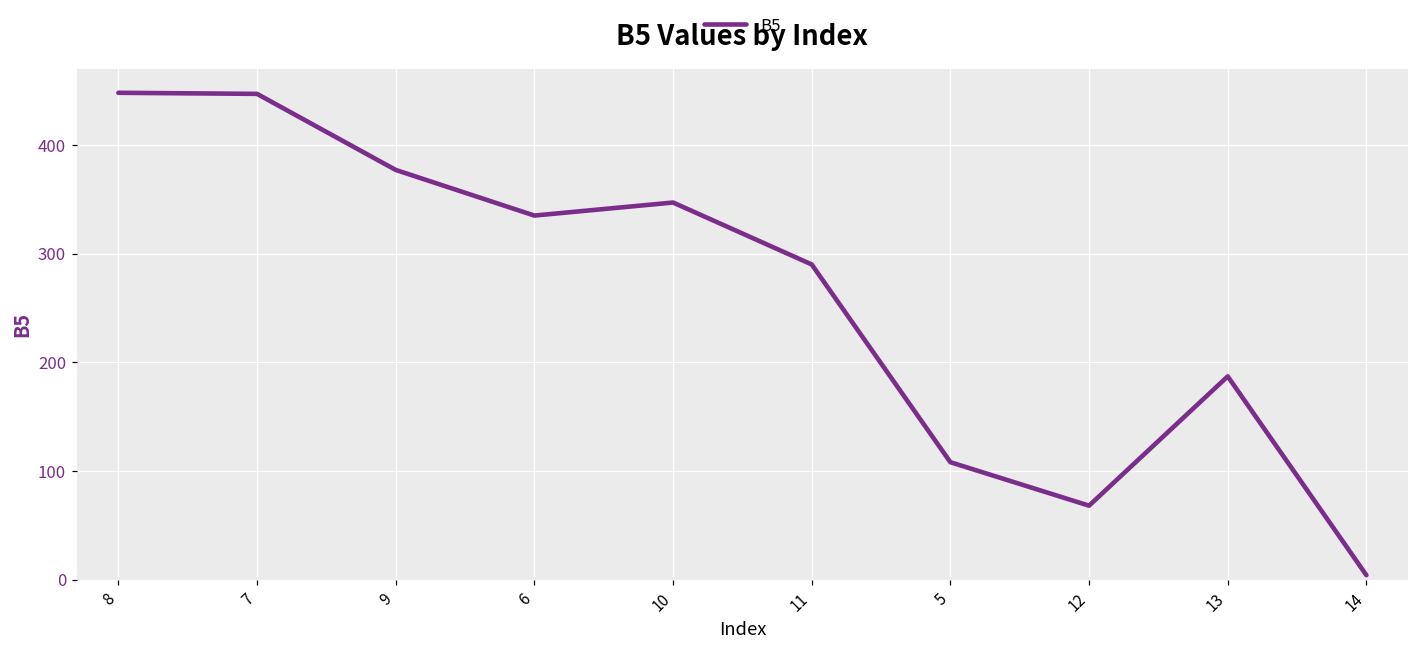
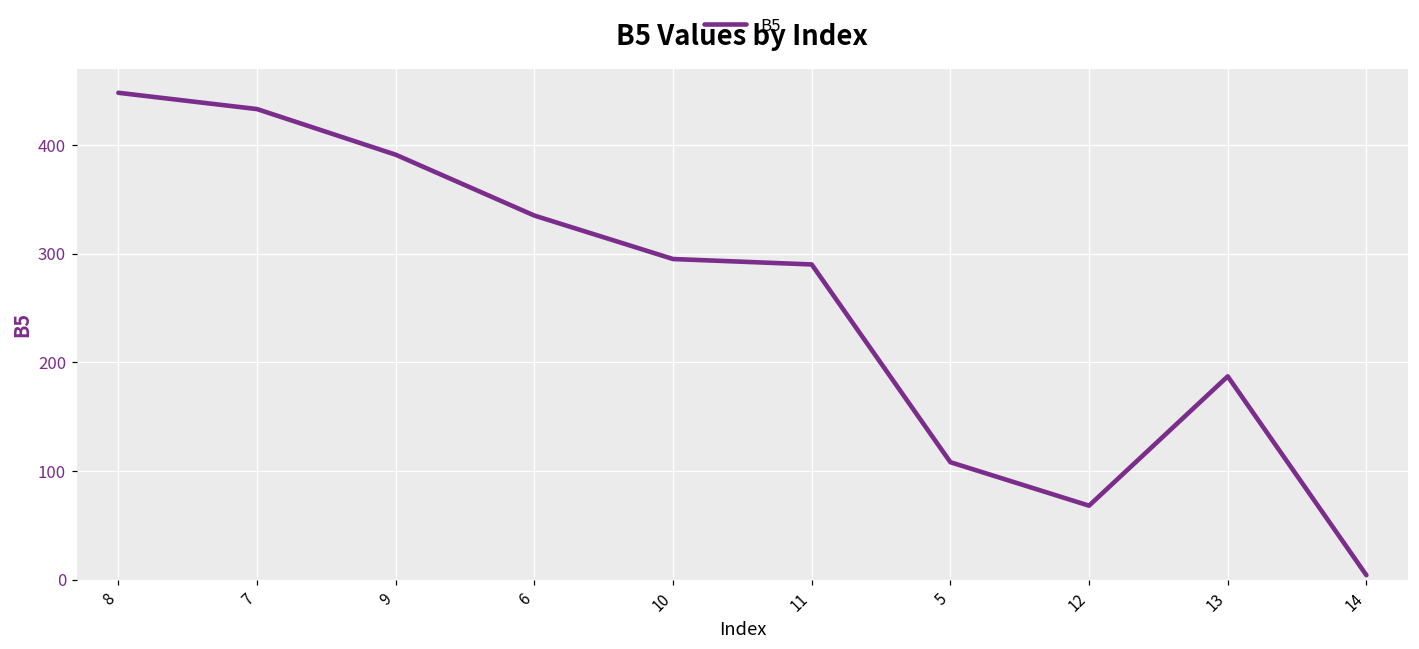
  {
    "8": 450,
-   "7": 450,
-   "9": 380,
+   "7": 430,
+   "9": 390,
    "6": 340,
-   "10": 350,
+   "10": 300,
    "11": 290,
    "5": 110,
    "12": 70,
    "13": 190,
    "14": 0
  }
